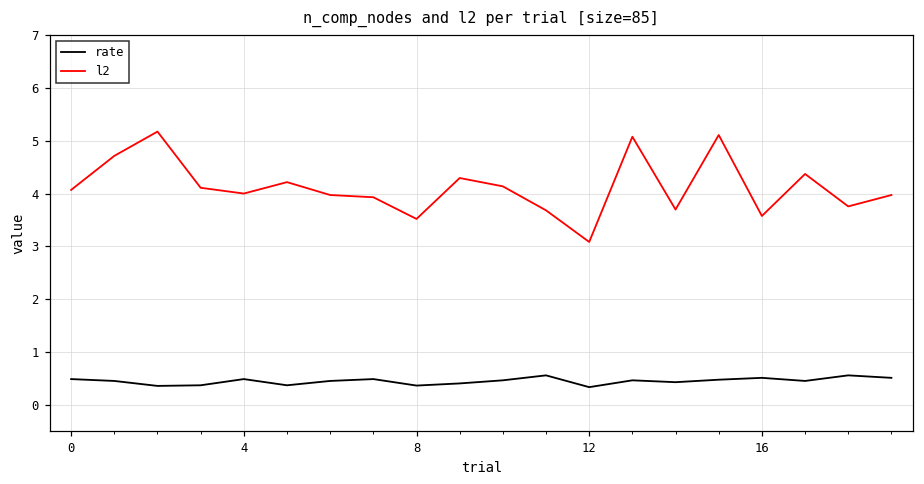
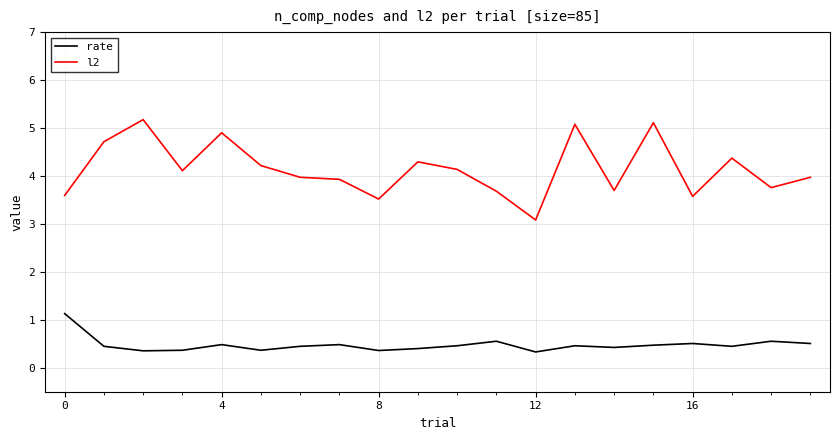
  {
    "rate": {
-     "0": 0.5,
+     "0": 1.1,
      "4": 0.5,
      "8": 0.4,
      "12": 0.3,
      "16": 0.5
    },
    "l2": {
-     "0": 4.1,
-     "4": 4.0,
+     "0": 3.6,
+     "4": 4.9,
      "8": 3.5,
      "12": 3.1,
      "16": 3.6
    }
  }
